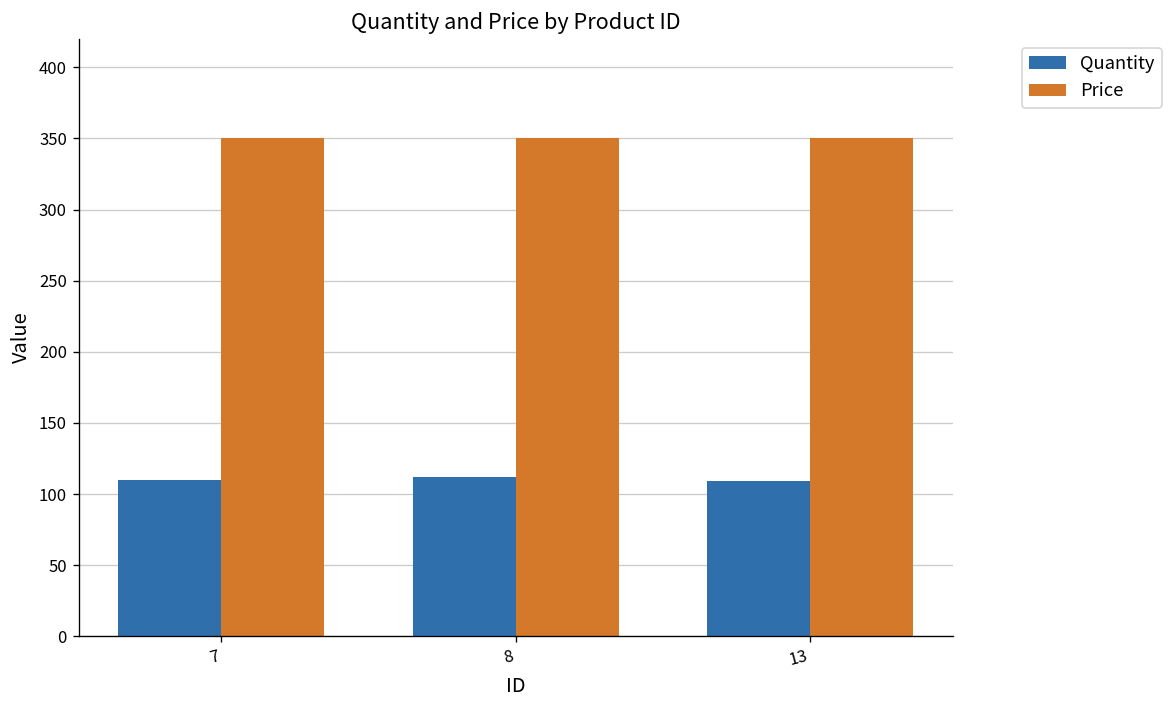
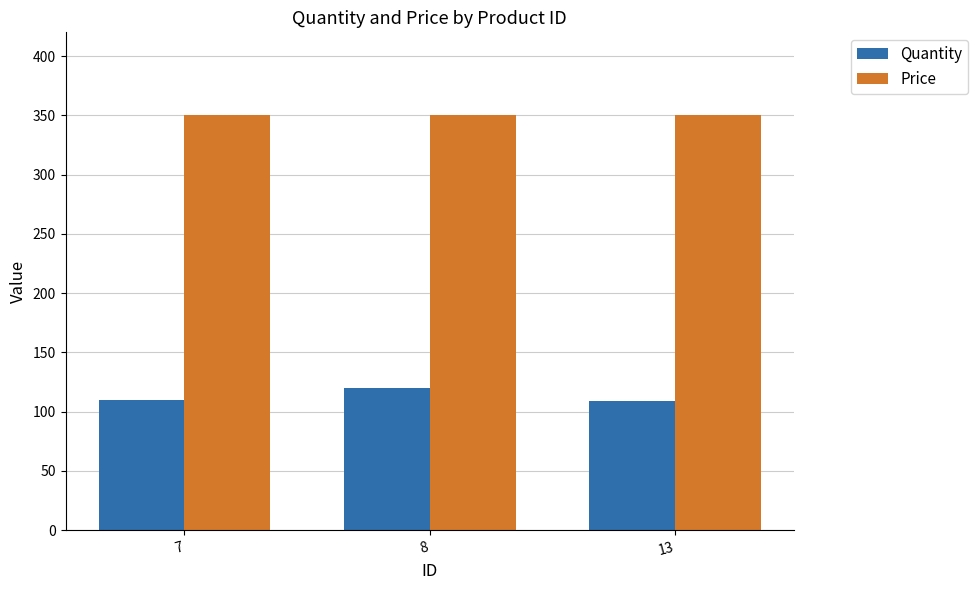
  {
    "Quantity": {
      "7": 110,
-     "8": 112,
+     "8": 120,
      "13": 109
    },
    "Price": {
      "7": 350,
      "8": 350,
      "13": 350
    }
  }
